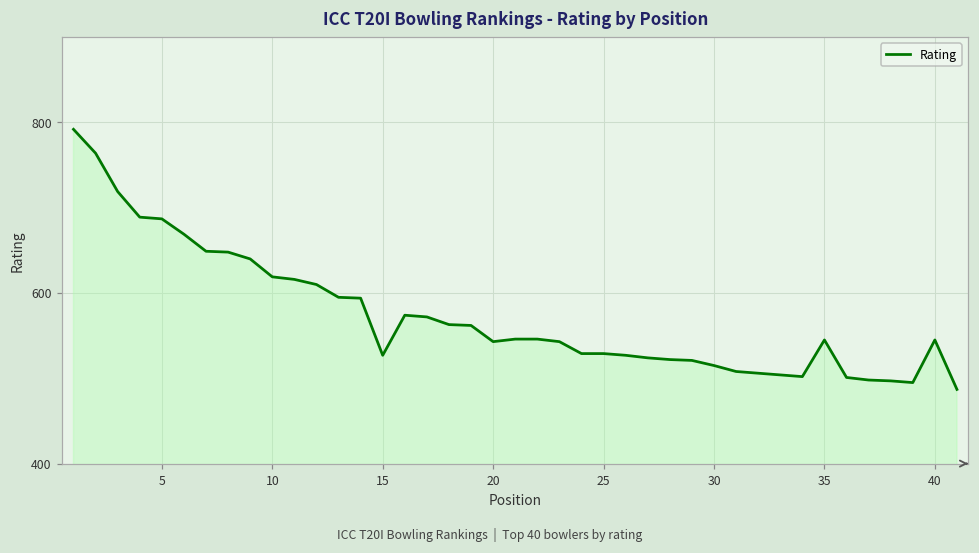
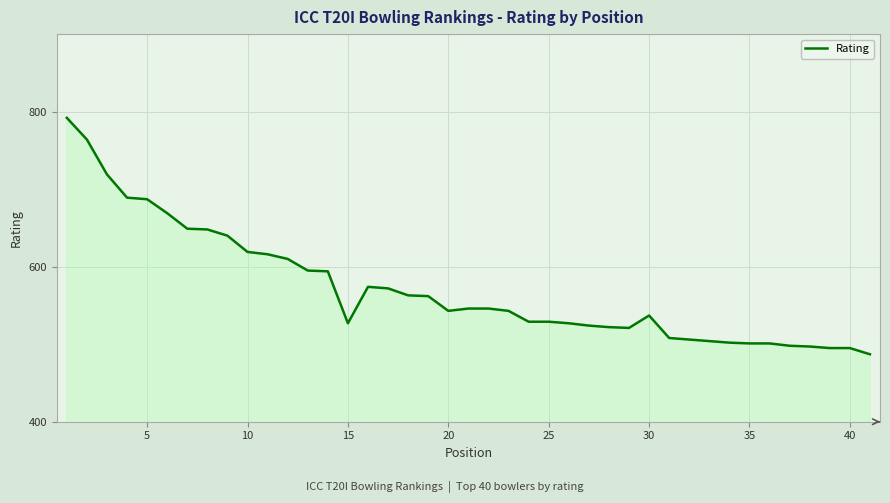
  {
    "5": 690,
    "10": 620,
    "15": 530,
    "20": 540,
    "25": 530,
-   "30": 520,
-   "35": 550,
-   "40": 550
+   "30": 540,
+   "35": 500,
+   "40": 500
  }
